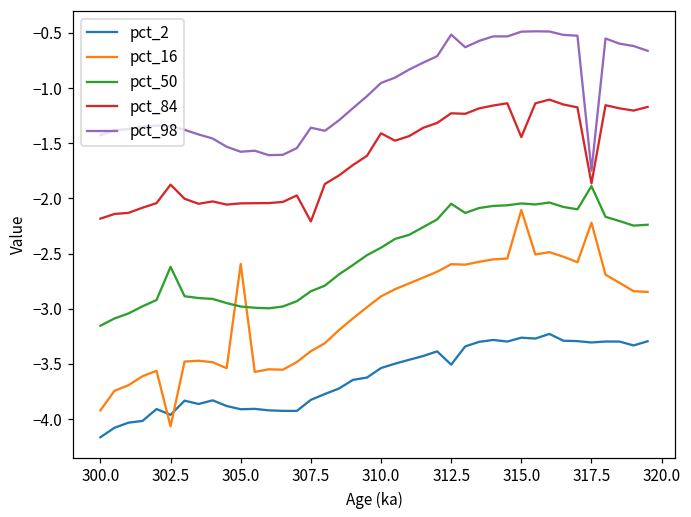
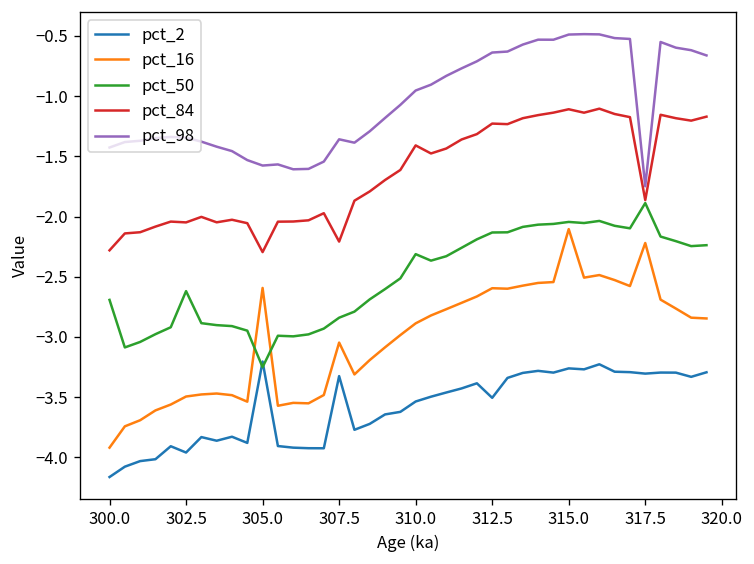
  {
    "pct_2": {
      "300.0": -4.16,
      "302.5": -3.96,
-     "305.0": -3.91,
-     "307.5": -3.83,
+     "305.0": -3.20,
+     "307.5": -3.33,
      "310.0": -3.54,
      "312.5": -3.51,
      "315.0": -3.26,
      "317.5": -3.31
    },
    "pct_16": {
      "300.0": -3.92,
-     "302.5": -4.06,
+     "302.5": -3.50,
      "305.0": -2.59,
-     "307.5": -3.38,
+     "307.5": -3.05,
      "310.0": -2.89,
      "312.5": -2.60,
      "315.0": -2.10,
      "317.5": -2.22
    },
    "pct_50": {
-     "300.0": -3.15,
+     "300.0": -2.69,
      "302.5": -2.62,
-     "305.0": -2.98,
+     "305.0": -3.25,
      "307.5": -2.84,
-     "310.0": -2.45,
-     "312.5": -2.05,
+     "310.0": -2.31,
+     "312.5": -2.13,
      "315.0": -2.05
    },
    "pct_84": {
-     "300.0": -2.18,
-     "302.5": -1.87,
-     "305.0": -2.04,
+     "300.0": -2.28,
+     "302.5": -2.05,
+     "305.0": -2.30,
      "307.5": -2.21,
      "310.0": -1.41,
      "312.5": -1.23,
-     "315.0": -1.44
+     "315.0": -1.11
    },
    "pct_98": {
      "305.0": -1.58,
      "307.5": -1.36,
      "310.0": -0.95,
-     "312.5": -0.52,
+     "312.5": -0.64,
      "315.0": -0.49,
      "317.5": -1.75
    }
  }
